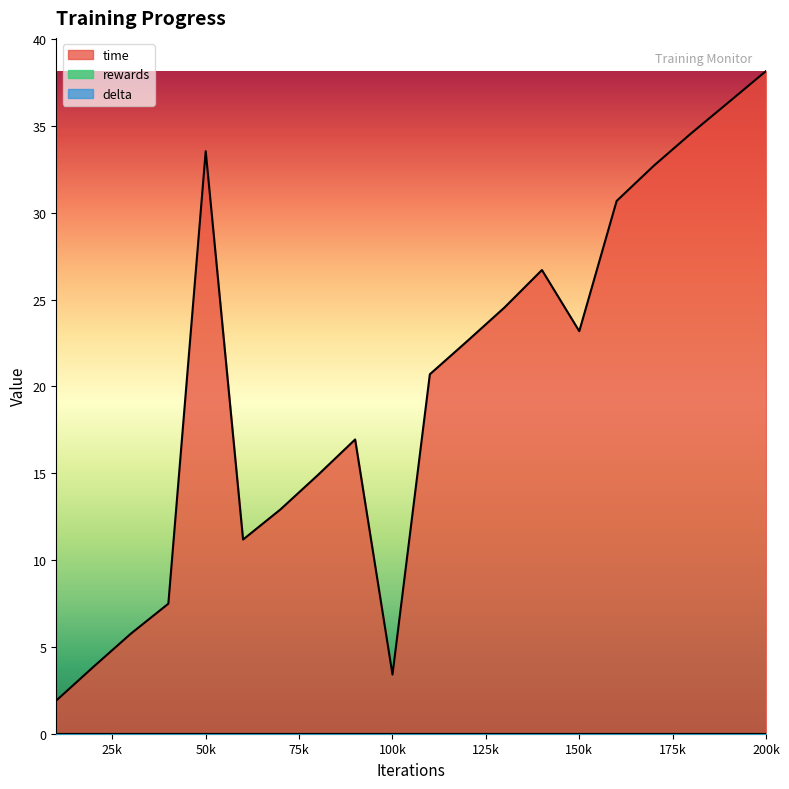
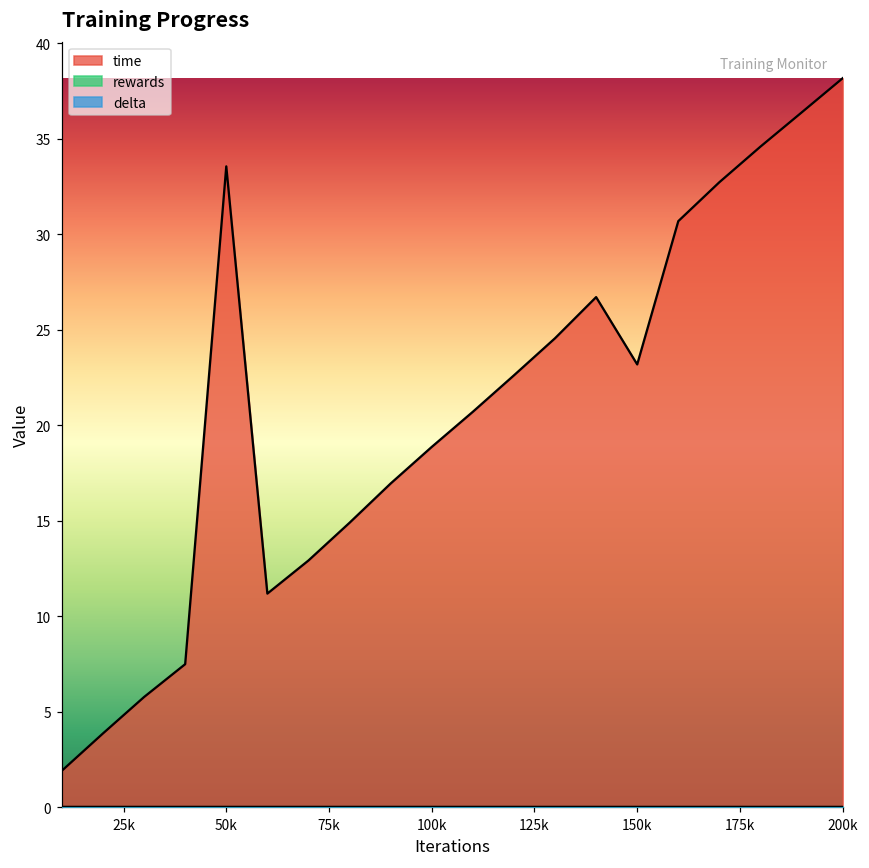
  {
    "time": {
      "50k": 33.5,
-     "100k": 3.4,
+     "100k": 18.9,
      "150k": 23.2,
      "200k": 38.2
    },
    "delta": {
      "50k": 0.0,
      "100k": 0.0,
      "150k": 0.0,
      "200k": 0.0
    }
  }
